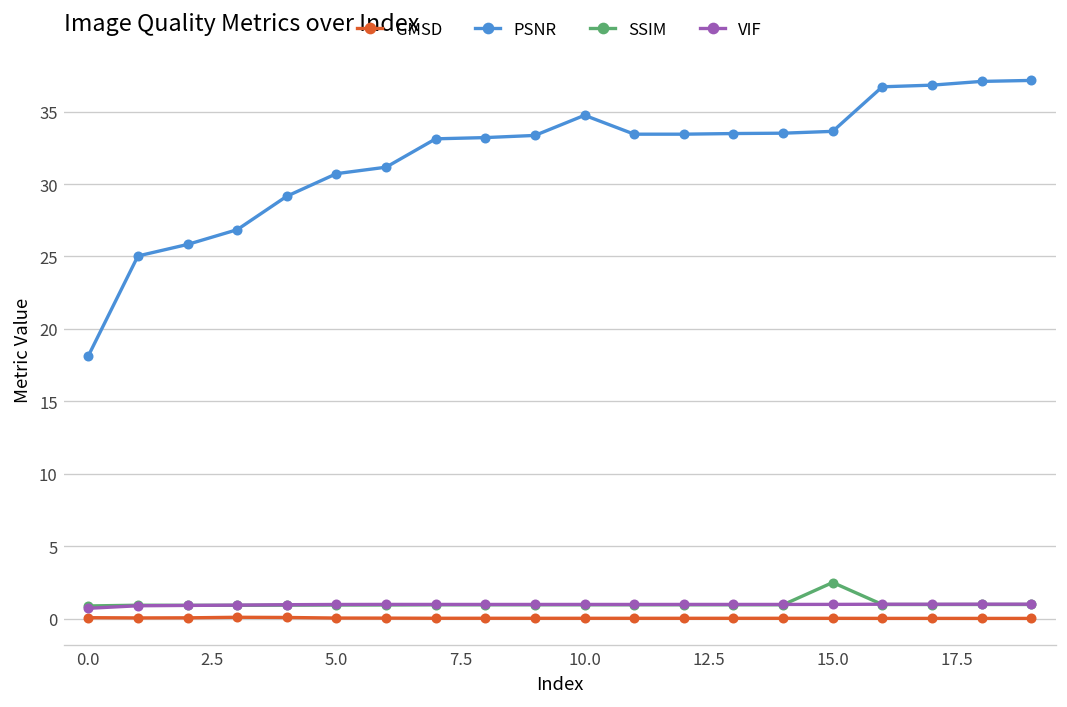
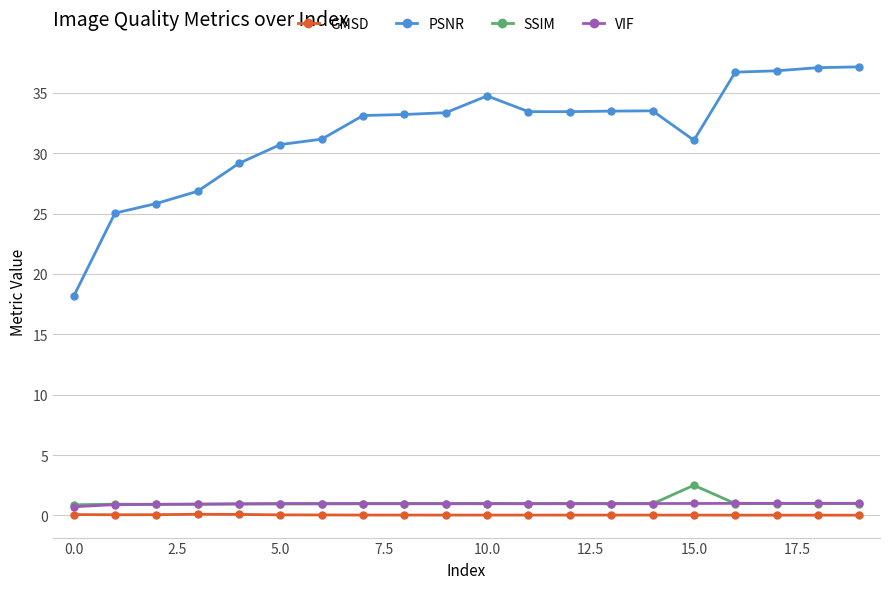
  {
    "GMSD": {
      "0.0": 0.1,
      "5.0": 0.0,
      "10.0": 0.0,
      "15.0": 0.0
    },
    "PSNR": {
      "0.0": 18.1,
      "5.0": 30.7,
      "10.0": 34.7,
-     "15.0": 33.6
+     "15.0": 31.1
    },
    "SSIM": {
      "15.0": 2.5
    },
    "VIF": {
      "15.0": 1.0
    }
  }
